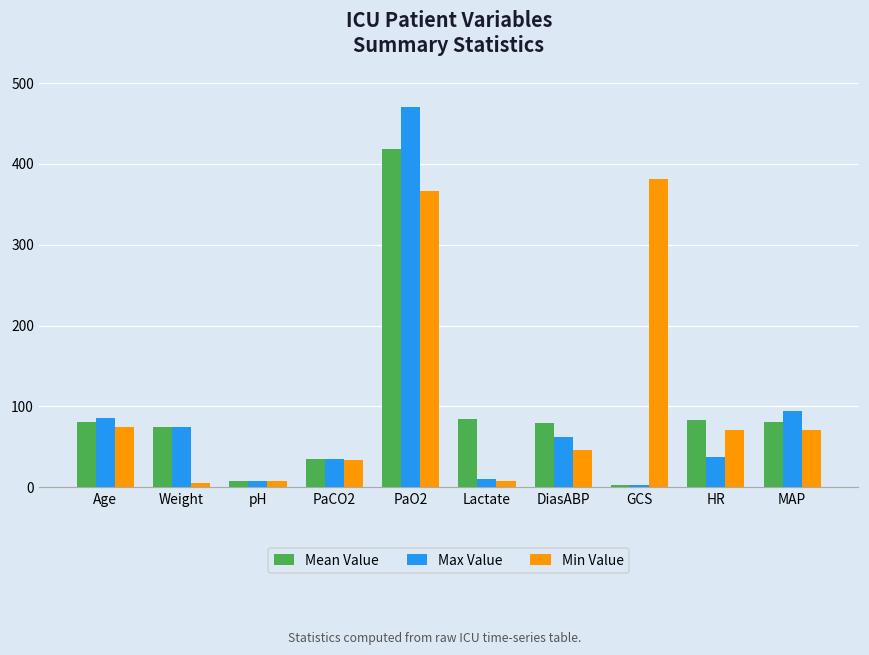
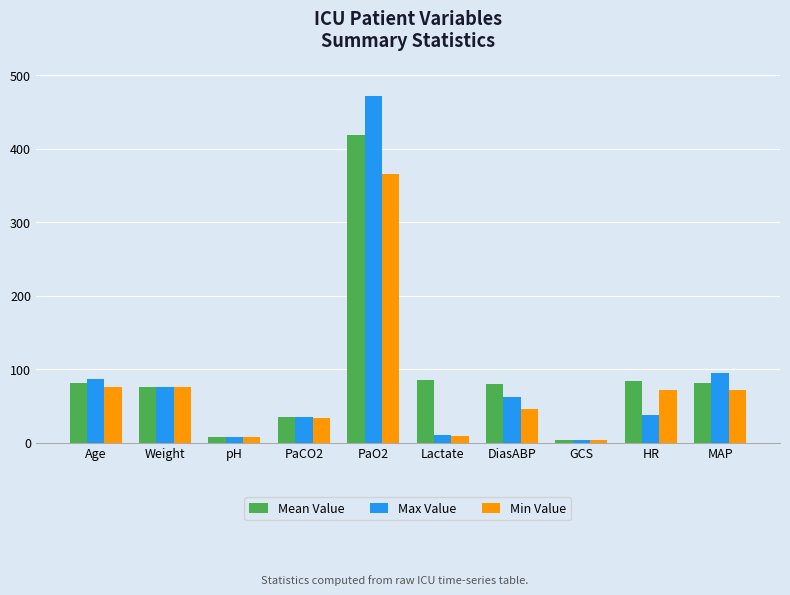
  {
    "Mean Value": {
      "Age": 80,
      "Weight": 80,
      "pH": 10,
      "PaCO2": 30,
      "PaO2": 420,
      "Lactate": 80,
      "DiasABP": 80,
      "HR": 80,
      "MAP": 80
    },
    "Max Value": {
      "Age": 90,
      "Weight": 80,
      "pH": 10,
      "PaCO2": 40,
      "PaO2": 470,
      "Lactate": 10,
      "DiasABP": 60,
      "HR": 40,
      "MAP": 100
    },
    "Min Value": {
      "Age": 80,
-     "Weight": 10,
+     "Weight": 80,
      "pH": 10,
      "PaCO2": 30,
      "PaO2": 370,
      "Lactate": 10,
      "DiasABP": 50,
-     "GCS": 380,
+     "GCS": 0,
      "HR": 70,
      "MAP": 70
    }
  }
